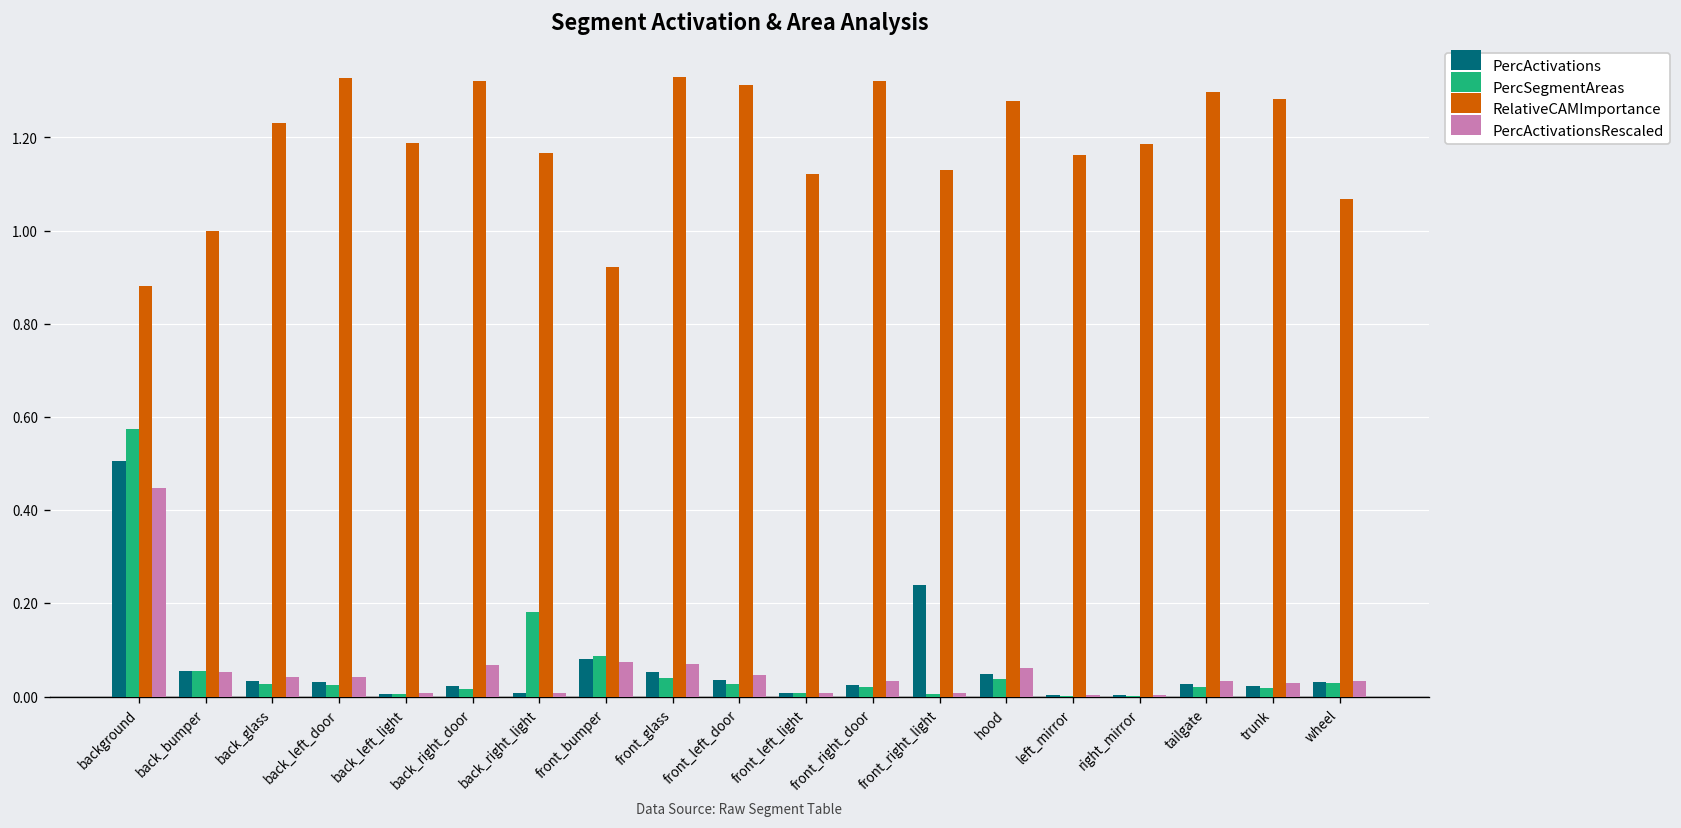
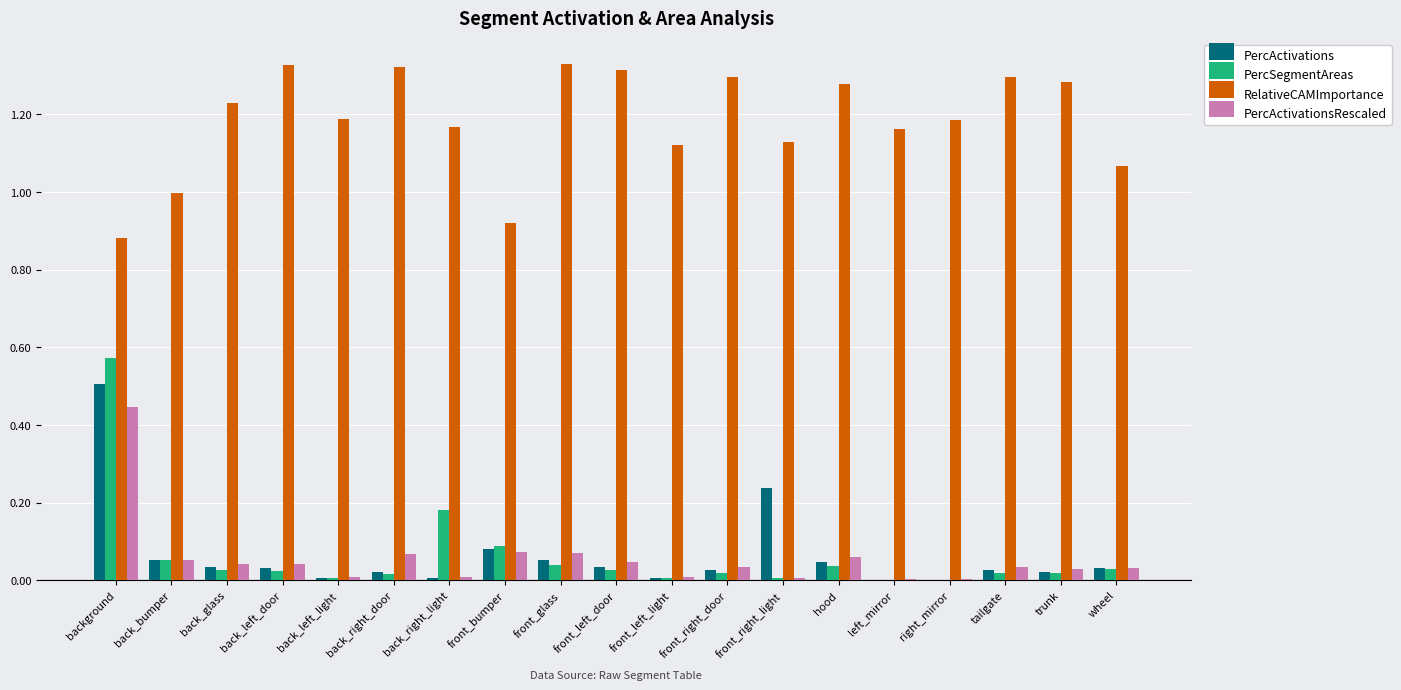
  {
    "PercActivations": {
      "background": 0.51,
      "back_bumper": 0.05,
      "back_glass": 0.03,
      "back_left_door": 0.03,
      "back_right_door": 0.02,
      "back_right_light": 0.01,
      "front_bumper": 0.08,
      "front_glass": 0.05,
      "front_left_door": 0.04,
      "front_left_light": 0.01,
      "front_right_door": 0.03,
      "front_right_light": 0.24,
      "hood": 0.05,
      "tailgate": 0.03,
      "trunk": 0.02,
      "wheel": 0.03
    },
    "PercSegmentAreas": {
      "background": 0.57,
      "back_bumper": 0.05,
      "back_glass": 0.03,
      "back_left_door": 0.02,
      "back_right_door": 0.02,
      "back_right_light": 0.18,
      "front_bumper": 0.09,
      "front_glass": 0.04,
      "front_left_door": 0.03,
      "front_left_light": 0.01,
      "front_right_door": 0.02,
      "hood": 0.04,
      "tailgate": 0.02,
      "trunk": 0.02,
      "wheel": 0.03
    },
    "RelativeCAMImportance": {
      "background": 0.88,
      "back_bumper": 1.00,
      "back_glass": 1.23,
      "back_left_door": 1.33,
      "back_left_light": 1.19,
      "back_right_door": 1.32,
      "back_right_light": 1.17,
      "front_bumper": 0.92,
      "front_glass": 1.33,
      "front_left_door": 1.31,
      "front_left_light": 1.12,
-     "front_right_door": 1.32,
+     "front_right_door": 1.30,
      "front_right_light": 1.13,
      "hood": 1.28,
      "left_mirror": 1.16,
      "right_mirror": 1.19,
      "tailgate": 1.30,
      "trunk": 1.28,
      "wheel": 1.07
    },
    "PercActivationsRescaled": {
      "background": 0.45,
      "back_bumper": 0.05,
      "back_glass": 0.04,
      "back_left_door": 0.04,
      "back_left_light": 0.01,
      "back_right_door": 0.07,
      "back_right_light": 0.01,
      "front_bumper": 0.07,
      "front_glass": 0.07,
      "front_left_door": 0.05,
      "front_left_light": 0.01,
      "front_right_door": 0.03,
      "front_right_light": 0.01,
      "hood": 0.06,
      "tailgate": 0.03,
      "trunk": 0.03,
      "wheel": 0.03
    }
  }
